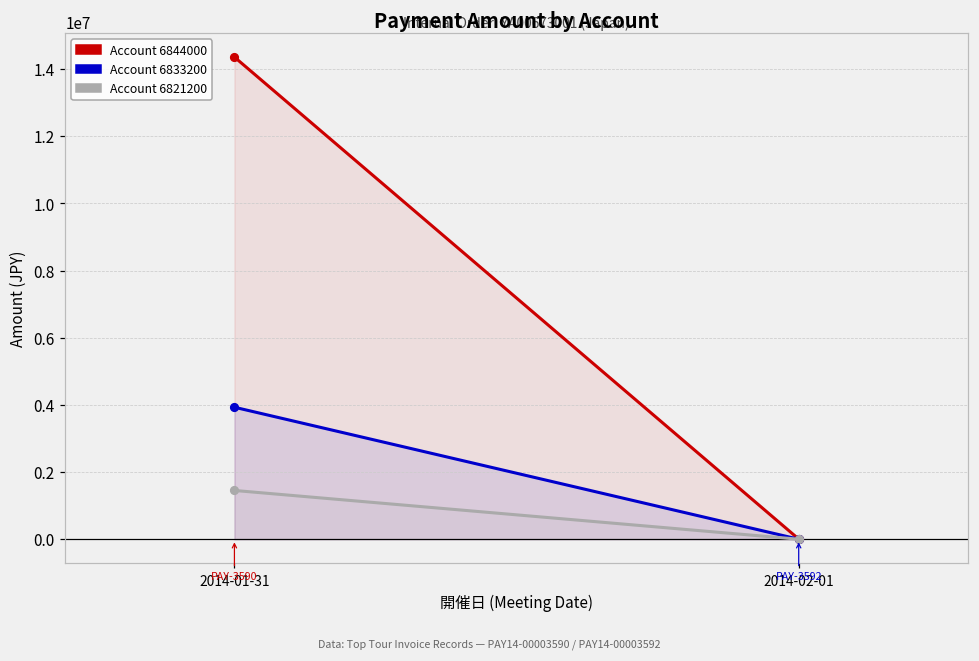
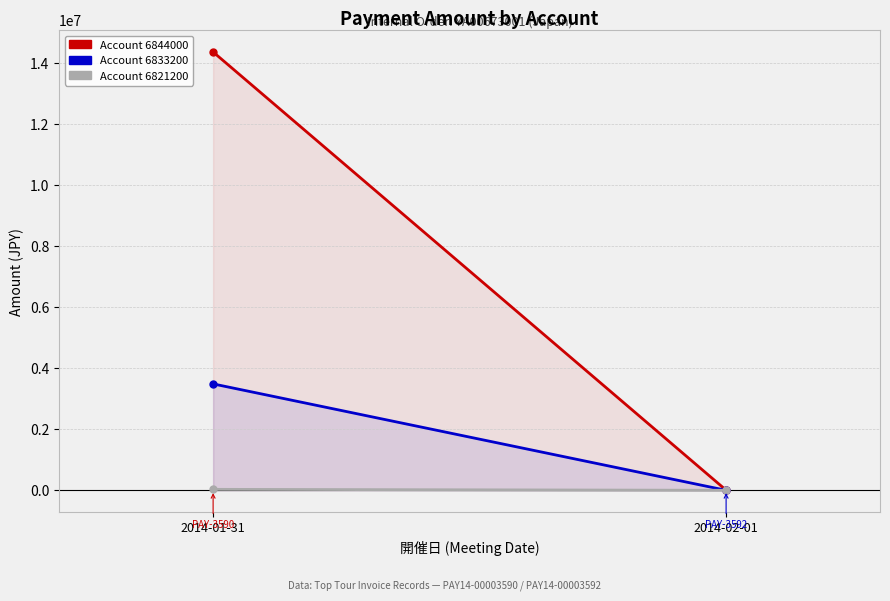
  {
    "Account 6844000": {
      "2014-01-31": 14400000
    },
    "Account 6833200": {
-     "2014-01-31": 3900000
+     "2014-01-31": 3500000
    },
    "Account 6821200": {
-     "2014-01-31": 1500000
+     "2014-01-31": 0
    }
  }
